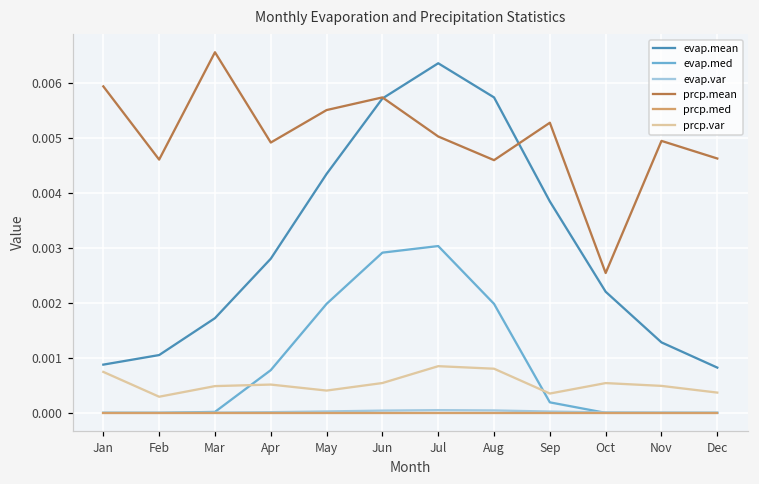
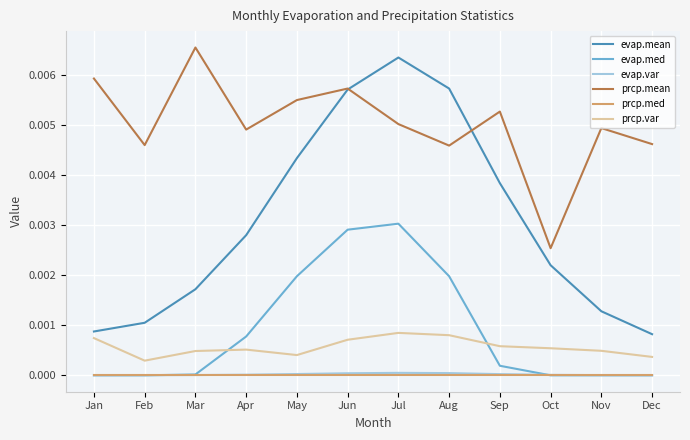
  {
    "prcp.var": {
      "Jan": 0.0007,
      "Feb": 0.0003,
      "Mar": 0.0005,
      "Apr": 0.0005,
      "May": 0.0004,
-     "Jun": 0.0005,
+     "Jun": 0.0007,
      "Jul": 0.0008,
      "Aug": 0.0008,
-     "Sep": 0.0004,
+     "Sep": 0.0006,
      "Oct": 0.0005,
      "Nov": 0.0005,
      "Dec": 0.0004
    }
  }
